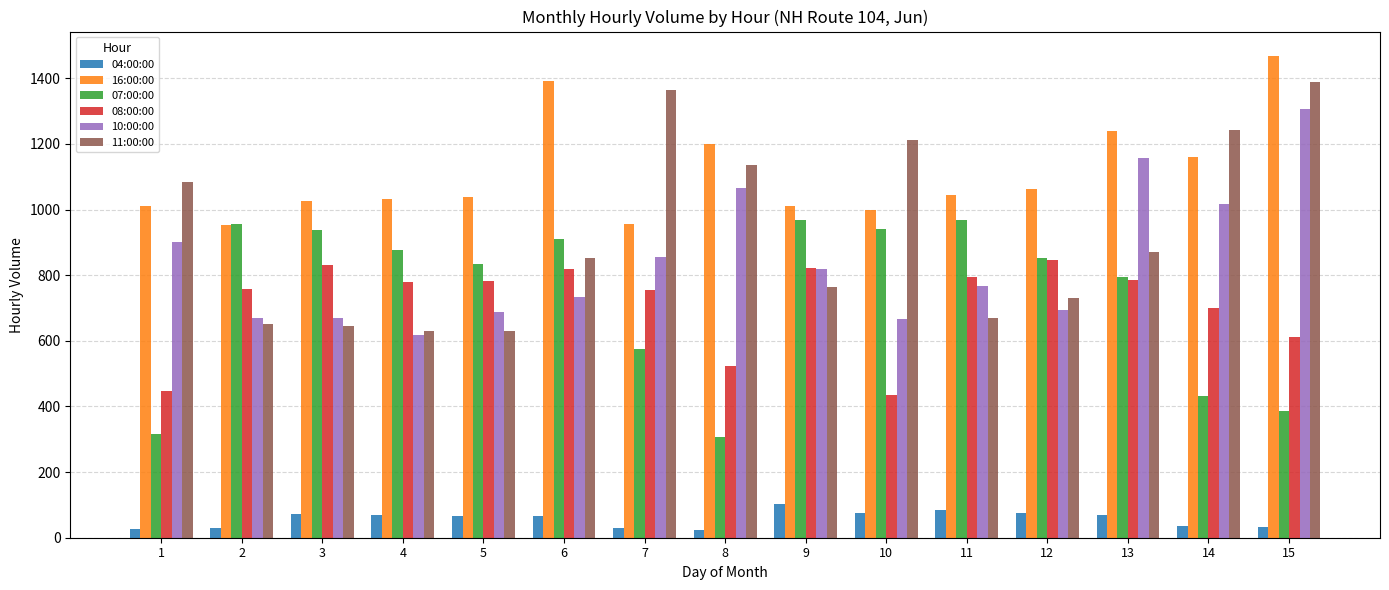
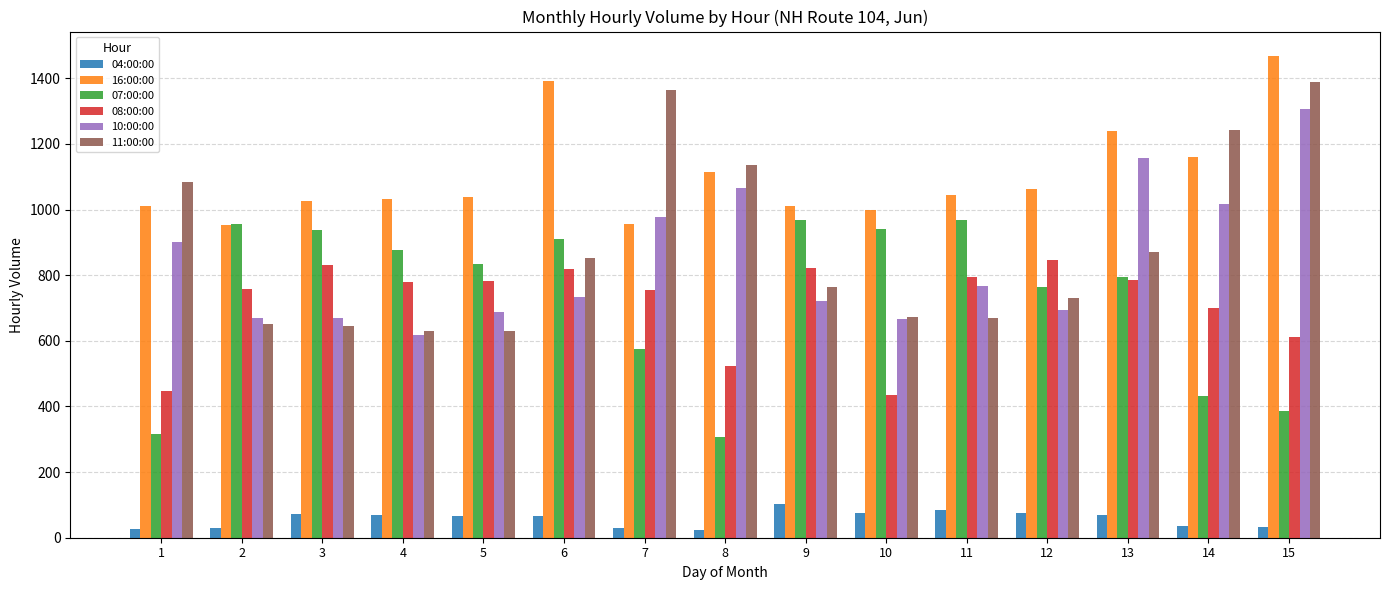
  {
    "04:00:00": {
      "1": 30,
      "2": 30,
      "3": 70,
      "4": 70,
      "5": 70,
      "6": 70,
      "7": 30,
      "8": 30,
      "9": 100,
      "10": 70,
      "11": 80,
      "12": 70,
      "13": 70,
      "14": 40,
      "15": 30
    },
    "16:00:00": {
      "1": 1010,
      "2": 950,
      "3": 1030,
      "4": 1030,
      "5": 1040,
      "6": 1390,
      "7": 960,
-     "8": 1200,
+     "8": 1110,
      "9": 1010,
      "10": 1000,
      "11": 1040,
      "12": 1060,
      "13": 1240,
      "14": 1160,
      "15": 1470
    },
    "07:00:00": {
      "1": 320,
      "2": 960,
      "3": 940,
      "4": 880,
      "5": 830,
      "6": 910,
      "7": 570,
      "8": 310,
      "9": 970,
      "10": 940,
      "11": 970,
-     "12": 850,
+     "12": 770,
      "13": 790,
      "14": 430,
      "15": 390
    },
    "08:00:00": {
      "1": 450,
      "2": 760,
      "3": 830,
      "4": 780,
      "5": 780,
      "6": 820,
      "7": 760,
      "8": 520,
      "9": 820,
      "10": 440,
      "11": 790,
      "12": 850,
      "13": 790,
      "14": 700,
      "15": 610
    },
    "10:00:00": {
      "1": 900,
      "2": 670,
      "3": 670,
      "4": 620,
      "5": 690,
      "6": 740,
-     "7": 860,
+     "7": 980,
      "8": 1070,
-     "9": 820,
+     "9": 720,
      "10": 670,
      "11": 770,
      "12": 690,
      "13": 1160,
      "14": 1020,
      "15": 1310
    },
    "11:00:00": {
      "1": 1090,
      "2": 650,
      "3": 640,
      "4": 630,
      "5": 630,
      "6": 850,
      "7": 1370,
      "8": 1140,
      "9": 760,
-     "10": 1210,
+     "10": 670,
      "11": 670,
      "12": 730,
      "13": 870,
      "14": 1240,
      "15": 1390
    }
  }
